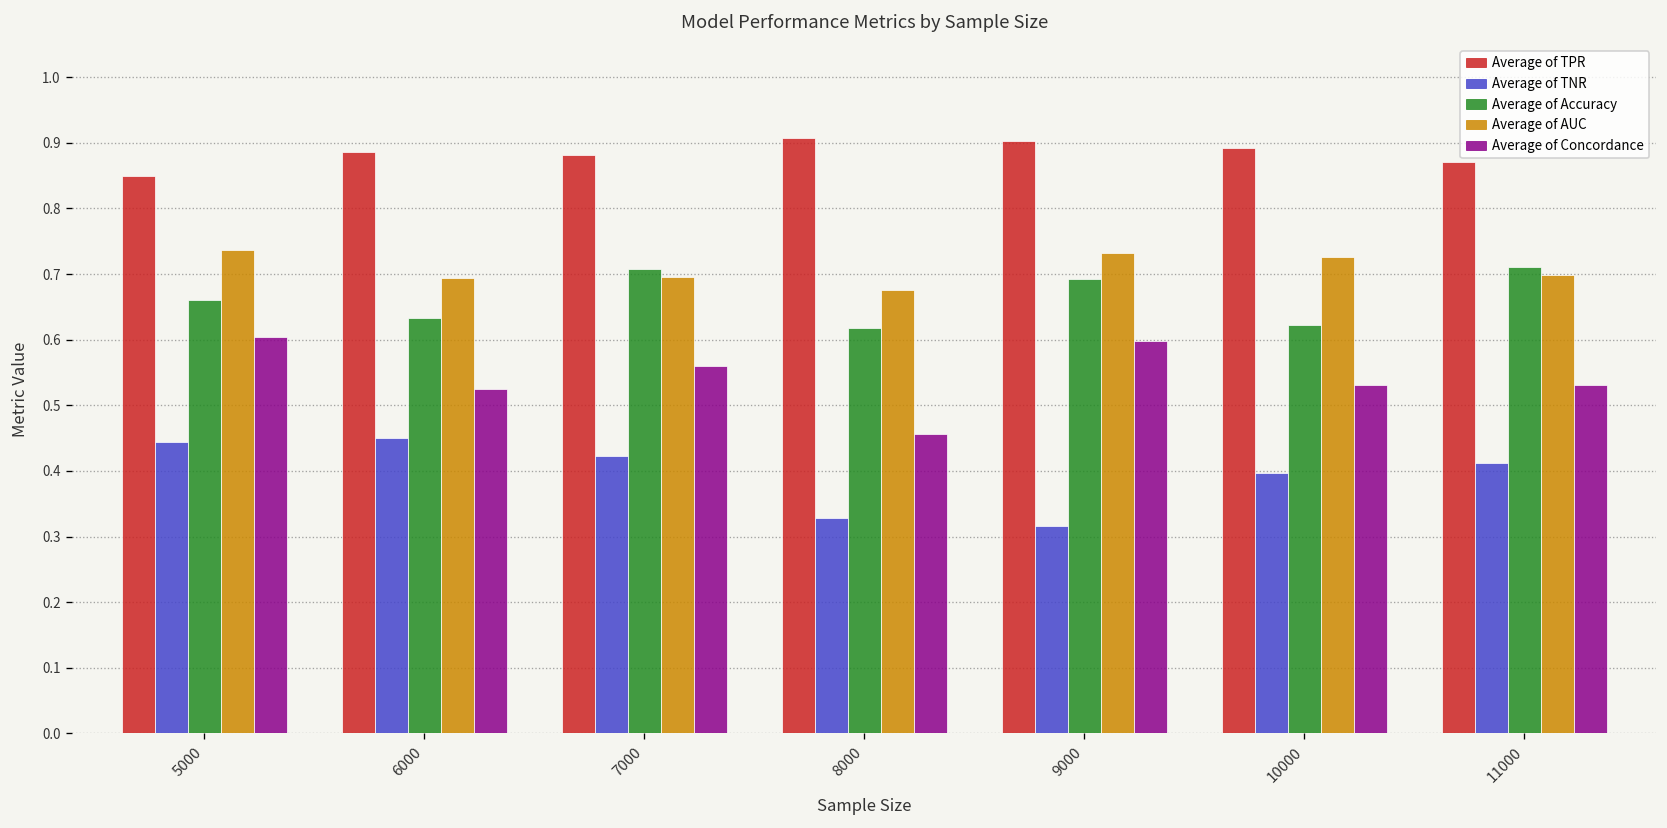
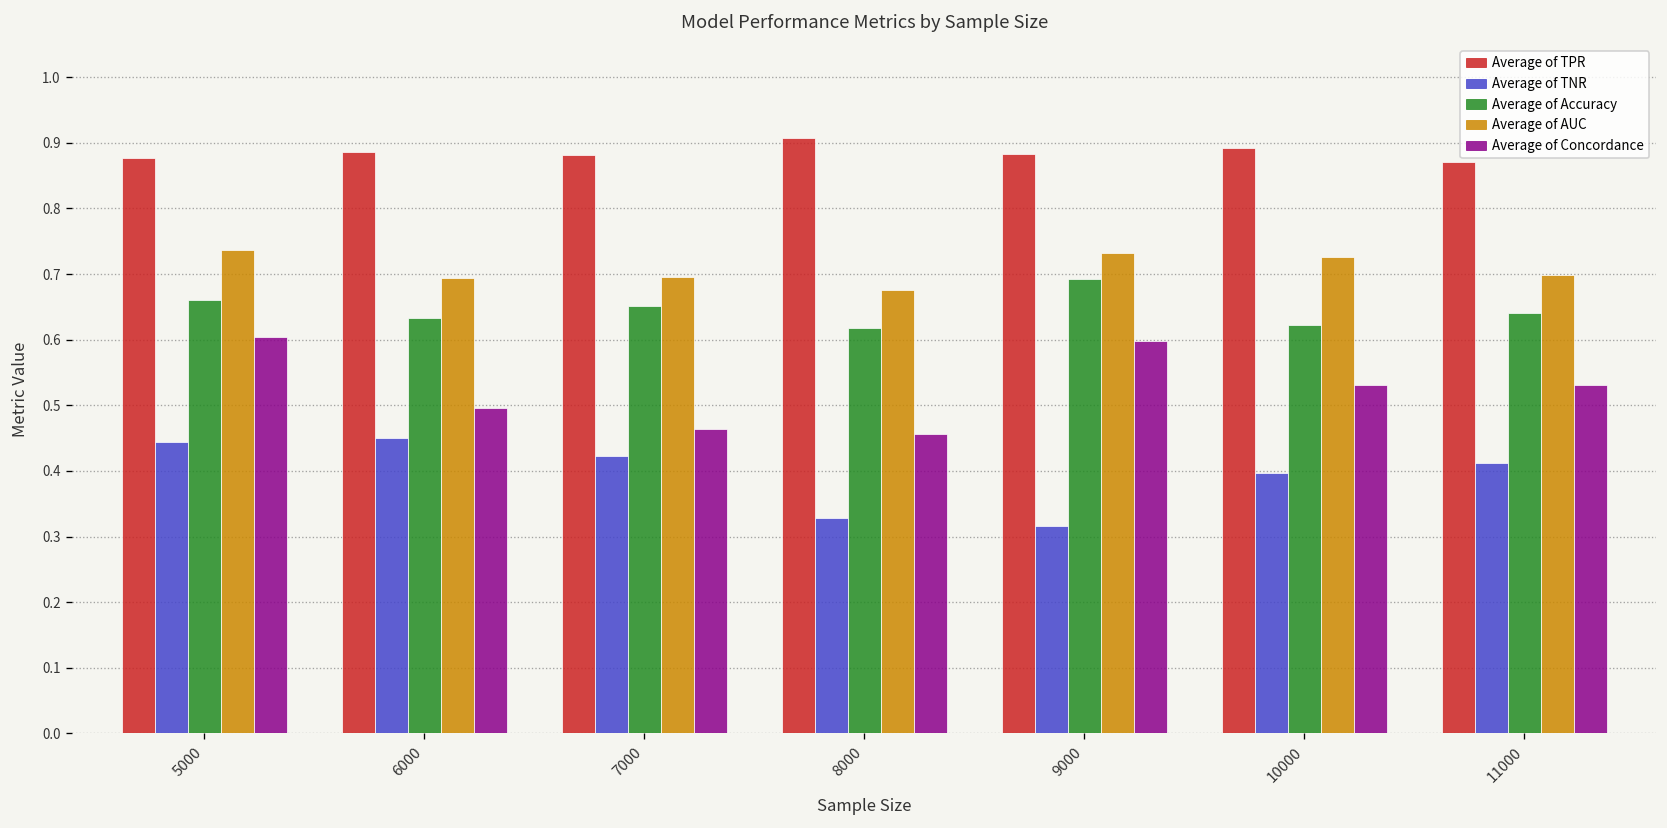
  {
    "Average of TPR": {
-     "5000": 0.85,
+     "5000": 0.88,
      "6000": 0.89,
      "7000": 0.88,
      "8000": 0.91,
-     "9000": 0.90,
+     "9000": 0.88,
      "10000": 0.89,
      "11000": 0.87
    },
    "Average of TNR": {
      "5000": 0.44,
      "6000": 0.45,
      "7000": 0.42,
      "8000": 0.33,
      "9000": 0.32,
      "10000": 0.40,
      "11000": 0.41
    },
    "Average of Accuracy": {
      "5000": 0.66,
      "6000": 0.63,
-     "7000": 0.71,
+     "7000": 0.65,
      "8000": 0.62,
      "9000": 0.69,
      "10000": 0.62,
-     "11000": 0.71
+     "11000": 0.64
    },
    "Average of AUC": {
      "5000": 0.74,
      "6000": 0.69,
      "7000": 0.70,
      "8000": 0.68,
      "9000": 0.73,
      "10000": 0.73,
      "11000": 0.70
    },
    "Average of Concordance": {
      "5000": 0.60,
-     "6000": 0.52,
-     "7000": 0.56,
+     "6000": 0.50,
+     "7000": 0.46,
      "8000": 0.46,
      "9000": 0.60,
      "10000": 0.53,
      "11000": 0.53
    }
  }
